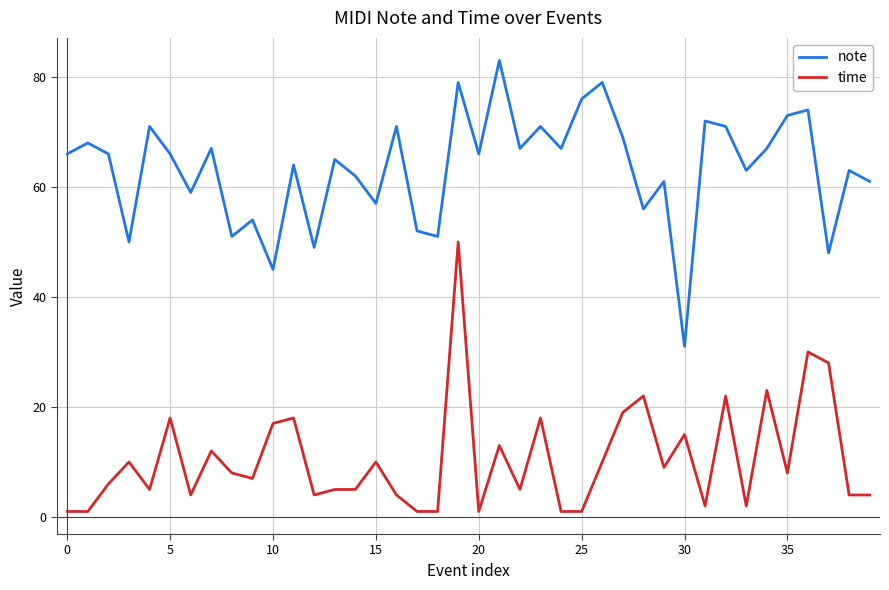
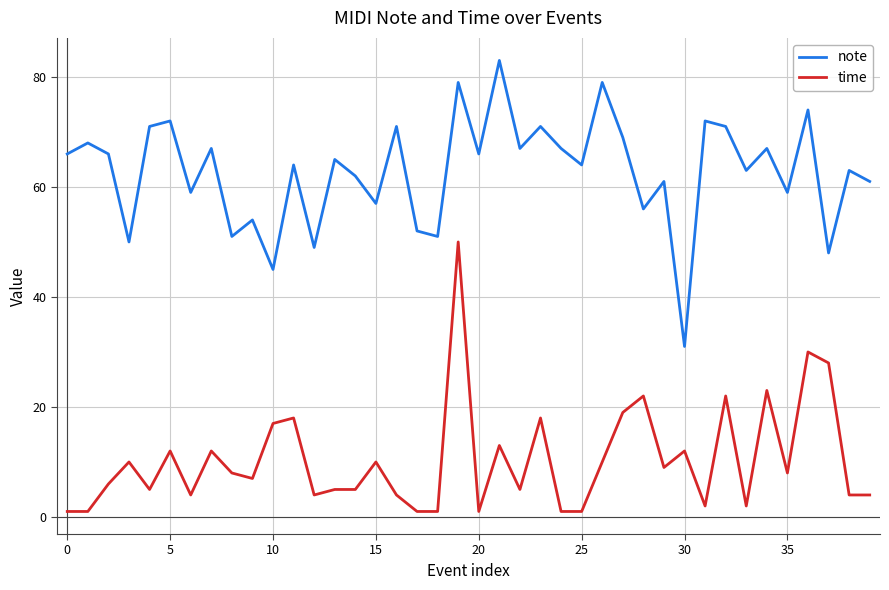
  {
    "note": {
      "0": 66,
-     "5": 66,
+     "5": 72,
      "10": 45,
      "15": 57,
      "20": 66,
-     "25": 76,
+     "25": 64,
      "30": 31,
-     "35": 73
+     "35": 59
    },
    "time": {
      "0": 1,
-     "5": 18,
+     "5": 12,
      "10": 17,
      "15": 10,
      "20": 1,
      "25": 1,
-     "30": 15,
+     "30": 12,
      "35": 8
    }
  }
